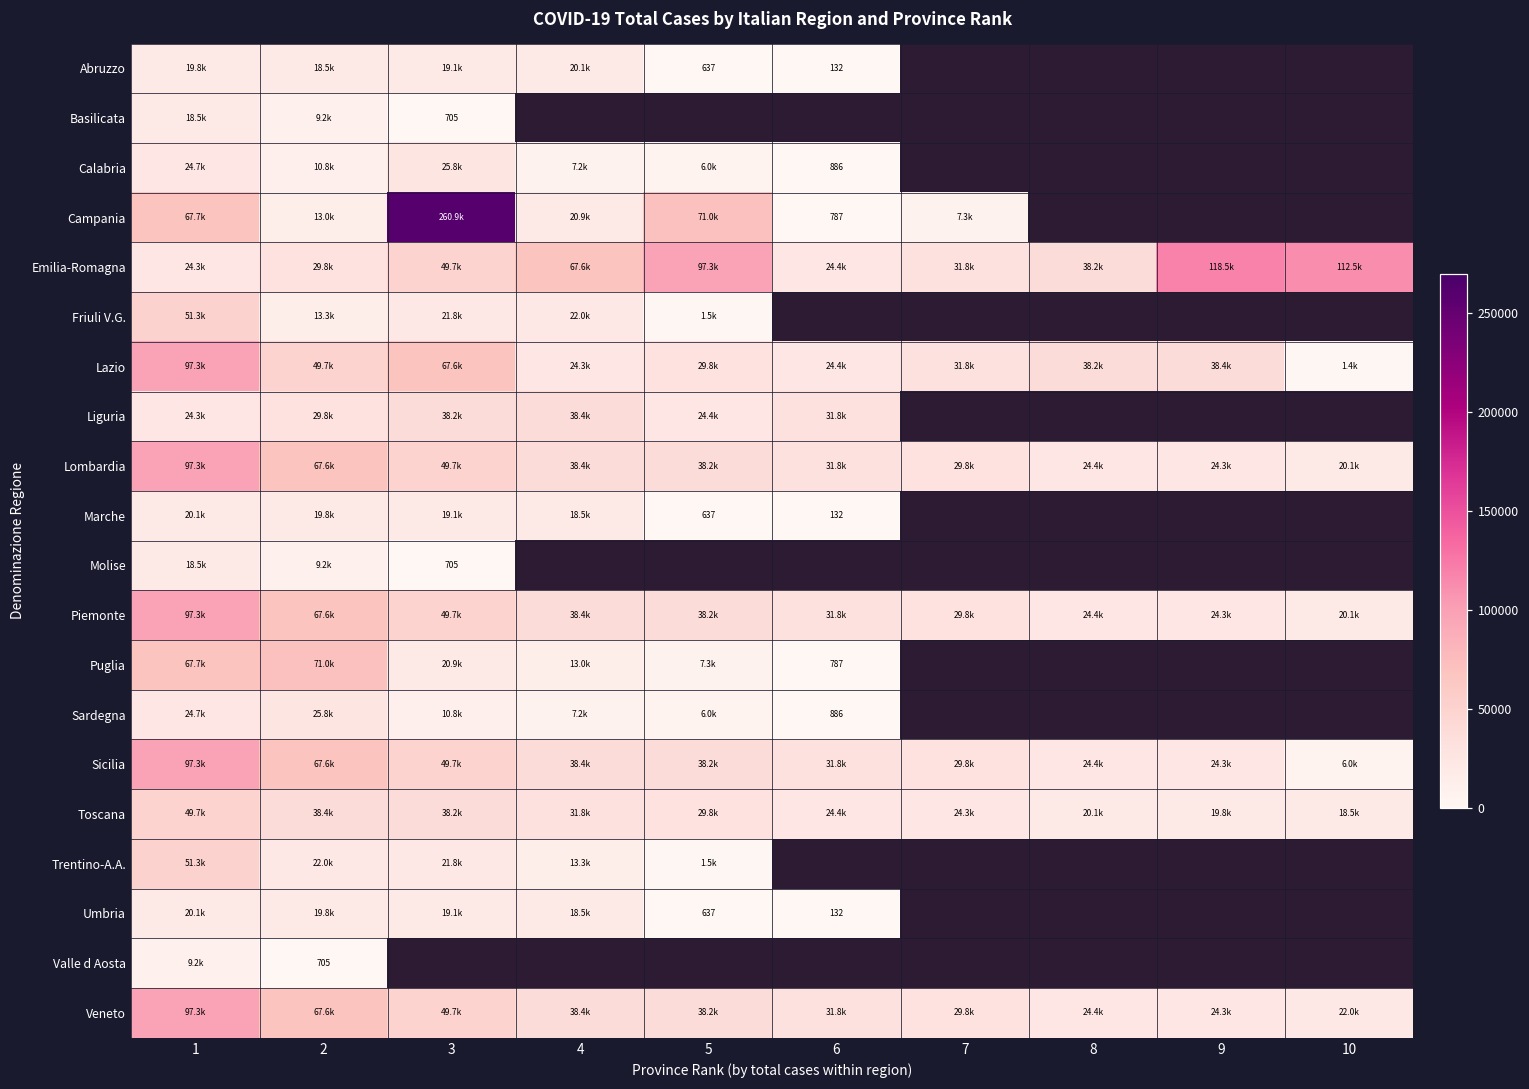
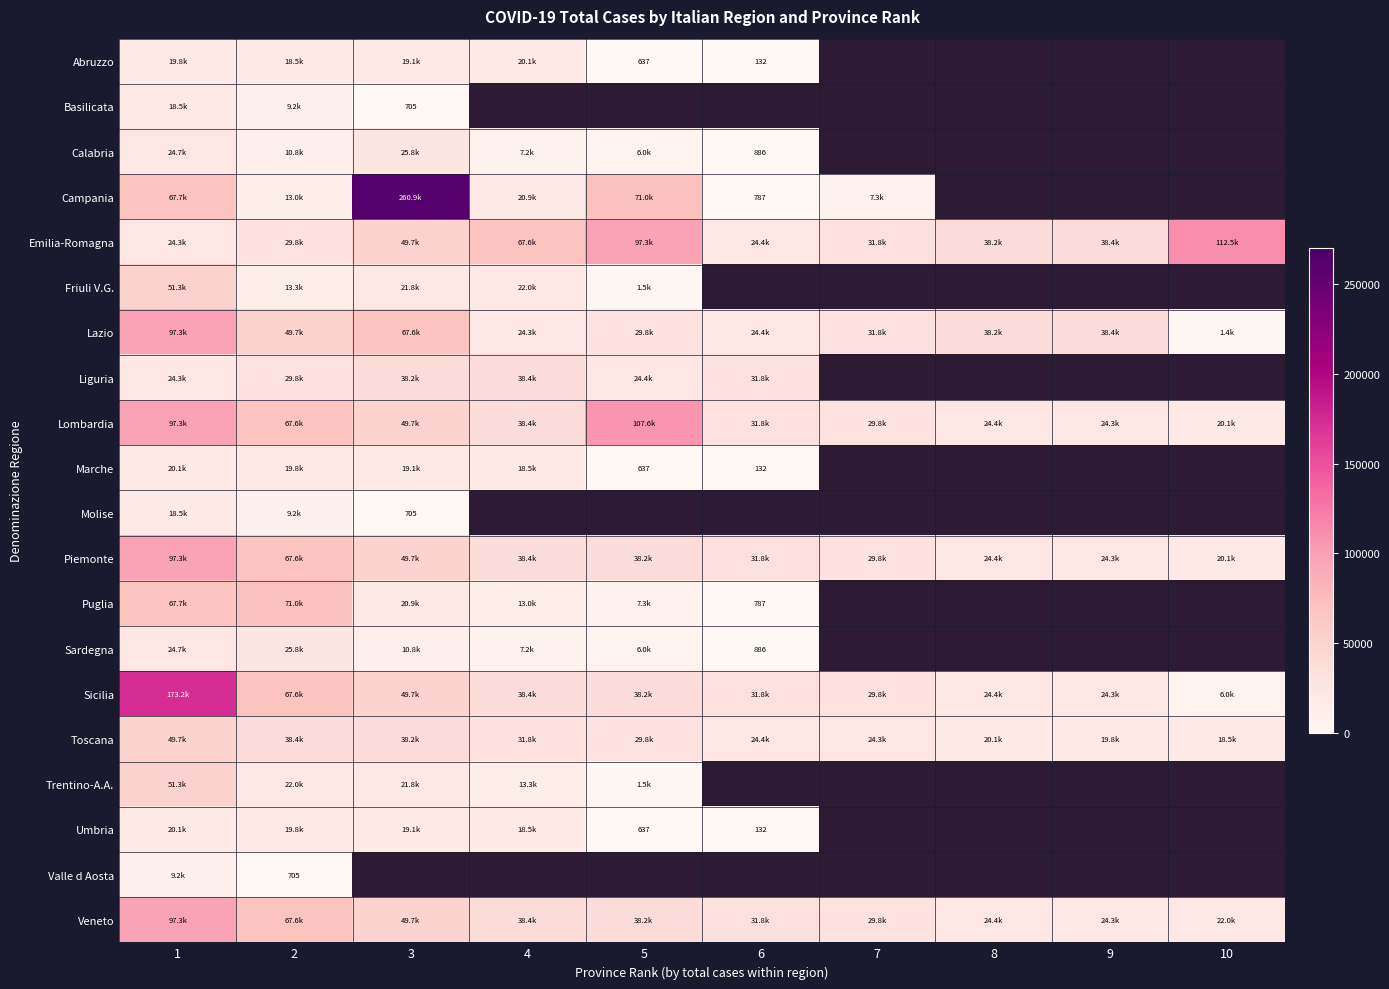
  {
    "Abruzzo": {
      "1": "19.8k",
      "2": "18.5k",
      "3": "19.1k",
      "4": "20.1k",
      "5": "637",
      "6": "132"
    },
    "Basilicata": {
      "1": "18.5k",
      "2": "9.2k",
      "3": "705"
    },
    "Calabria": {
      "1": "24.7k",
      "2": "10.8k",
      "3": "25.8k",
      "4": "7.2k",
      "5": "6.0k",
      "6": "886"
    },
    "Campania": {
      "1": "67.7k",
      "2": "13.0k",
      "3": "260.9k",
      "4": "20.9k",
      "5": "71.0k",
      "6": "787",
      "7": "7.3k"
    },
    "Emilia-Romagna": {
      "1": "24.3k",
      "2": "29.8k",
      "3": "49.7k",
      "4": "67.6k",
      "5": "97.3k",
      "6": "24.4k",
      "7": "31.8k",
      "8": "38.2k",
-     "9": "118.5k",
+     "9": "38.4k",
      "10": "112.5k"
    },
    "Friuli V.G.": {
      "1": "51.3k",
      "2": "13.3k",
      "3": "21.8k",
      "4": "22.0k",
      "5": "1.5k"
    },
    "Lazio": {
      "1": "97.3k",
      "2": "49.7k",
      "3": "67.6k",
      "4": "24.3k",
      "5": "29.8k",
      "6": "24.4k",
      "7": "31.8k",
      "8": "38.2k",
      "9": "38.4k",
      "10": "1.4k"
    },
    "Liguria": {
      "1": "24.3k",
      "2": "29.8k",
      "3": "38.2k",
      "4": "38.4k",
      "5": "24.4k",
      "6": "31.8k"
    },
    "Lombardia": {
      "1": "97.3k",
      "2": "67.6k",
      "3": "49.7k",
      "4": "38.4k",
-     "5": "38.2k",
+     "5": "107.6k",
      "6": "31.8k",
      "7": "29.8k",
      "8": "24.4k",
      "9": "24.3k",
      "10": "20.1k"
    },
    "Marche": {
      "1": "20.1k",
      "2": "19.8k",
      "3": "19.1k",
      "4": "18.5k",
      "5": "637",
      "6": "132"
    },
    "Molise": {
      "1": "18.5k",
      "2": "9.2k",
      "3": "705"
    },
    "Piemonte": {
      "1": "97.3k",
      "2": "67.6k",
      "3": "49.7k",
      "4": "38.4k",
      "5": "38.2k",
      "6": "31.8k",
      "7": "29.8k",
      "8": "24.4k",
      "9": "24.3k",
      "10": "20.1k"
    },
    "Puglia": {
      "1": "67.7k",
      "2": "71.0k",
      "3": "20.9k",
      "4": "13.0k",
      "5": "7.3k",
      "6": "787"
    },
    "Sardegna": {
      "1": "24.7k",
      "2": "25.8k",
      "3": "10.8k",
      "4": "7.2k",
      "5": "6.0k",
      "6": "886"
    },
    "Sicilia": {
-     "1": "97.3k",
+     "1": "173.2k",
      "2": "67.6k",
      "3": "49.7k",
      "4": "38.4k",
      "5": "38.2k",
      "6": "31.8k",
      "7": "29.8k",
      "8": "24.4k",
      "9": "24.3k",
      "10": "6.0k"
    },
    "Toscana": {
      "1": "49.7k",
      "2": "38.4k",
      "3": "38.2k",
      "4": "31.8k",
      "5": "29.8k",
      "6": "24.4k",
      "7": "24.3k",
      "8": "20.1k",
      "9": "19.8k",
      "10": "18.5k"
    },
    "Trentino-A.A.": {
      "1": "51.3k",
      "2": "22.0k",
      "3": "21.8k",
      "4": "13.3k",
      "5": "1.5k"
    },
    "Umbria": {
      "1": "20.1k",
      "2": "19.8k",
      "3": "19.1k",
      "4": "18.5k",
      "5": "637",
      "6": "132"
    },
    "Valle d Aosta": {
      "1": "9.2k",
      "2": "705"
    },
    "Veneto": {
      "1": "97.3k",
      "2": "67.6k",
      "3": "49.7k",
      "4": "38.4k",
      "5": "38.2k",
      "6": "31.8k",
      "7": "29.8k",
      "8": "24.4k",
      "9": "24.3k",
      "10": "22.0k"
    }
  }
